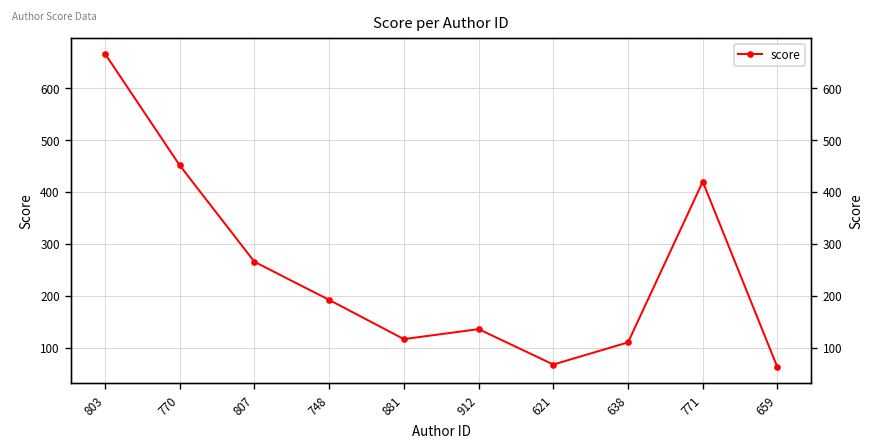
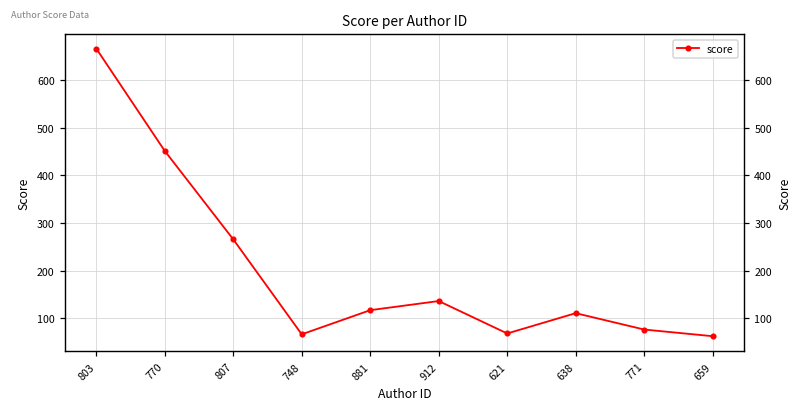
  {
    "803": 670,
    "770": 450,
    "807": 270,
-   "748": 190,
+   "748": 70,
    "881": 120,
    "912": 140,
    "621": 70,
    "638": 110,
-   "771": 420,
+   "771": 80,
    "659": 60
  }
